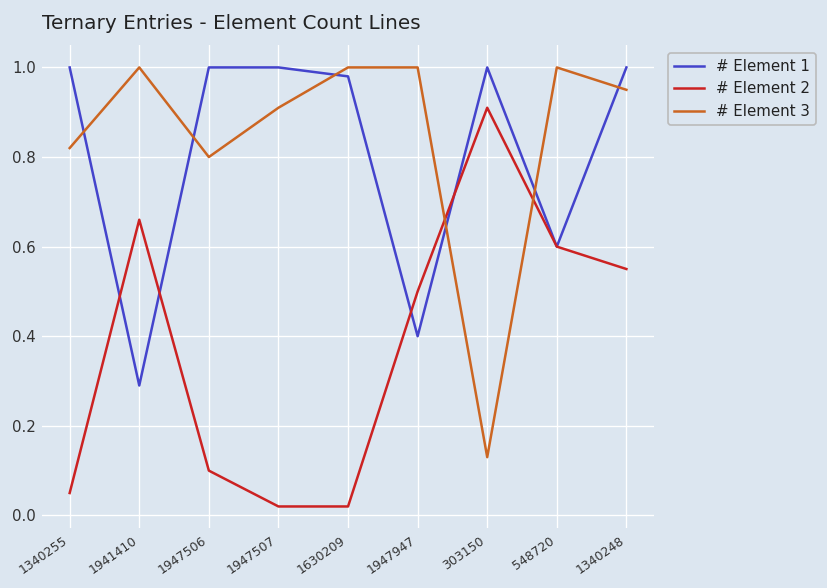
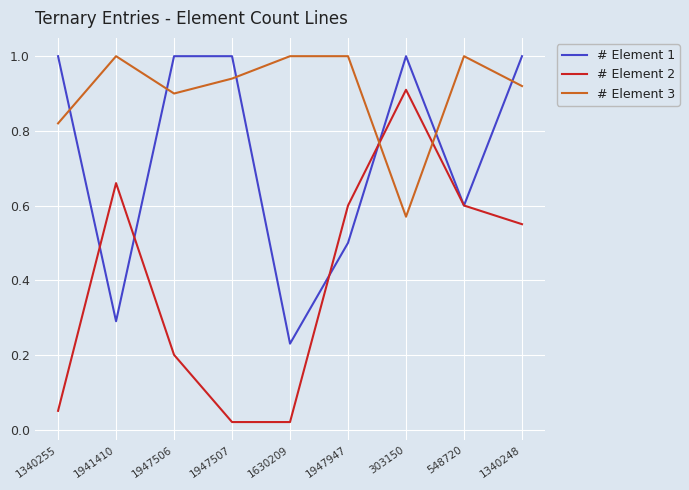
  {
    "# Element 1": {
      "1340255": 1.00,
      "1941410": 0.29,
      "1947506": 1.00,
      "1947507": 1.00,
-     "1630209": 0.98,
-     "1947947": 0.4,
+     "1630209": 0.23,
+     "1947947": 0.5,
      "303150": 1.00,
      "1340248": 1.00
    },
    "# Element 2": {
      "1340255": 0.05,
      "1941410": 0.66,
-     "1947506": 0.1,
+     "1947506": 0.2,
      "1947507": 0.02,
      "1630209": 0.02,
-     "1947947": 0.5,
+     "1947947": 0.6,
      "303150": 0.91,
      "1340248": 0.55
    },
    "# Element 3": {
      "1340255": 0.82,
      "1941410": 1.00,
-     "1947506": 0.8,
-     "1947507": 0.91,
+     "1947506": 0.9,
+     "1947507": 0.94,
      "1630209": 1.00,
      "1947947": 1.00,
-     "303150": 0.13,
+     "303150": 0.57,
      "548720": 1.00,
-     "1340248": 0.95
+     "1340248": 0.92
    }
  }
